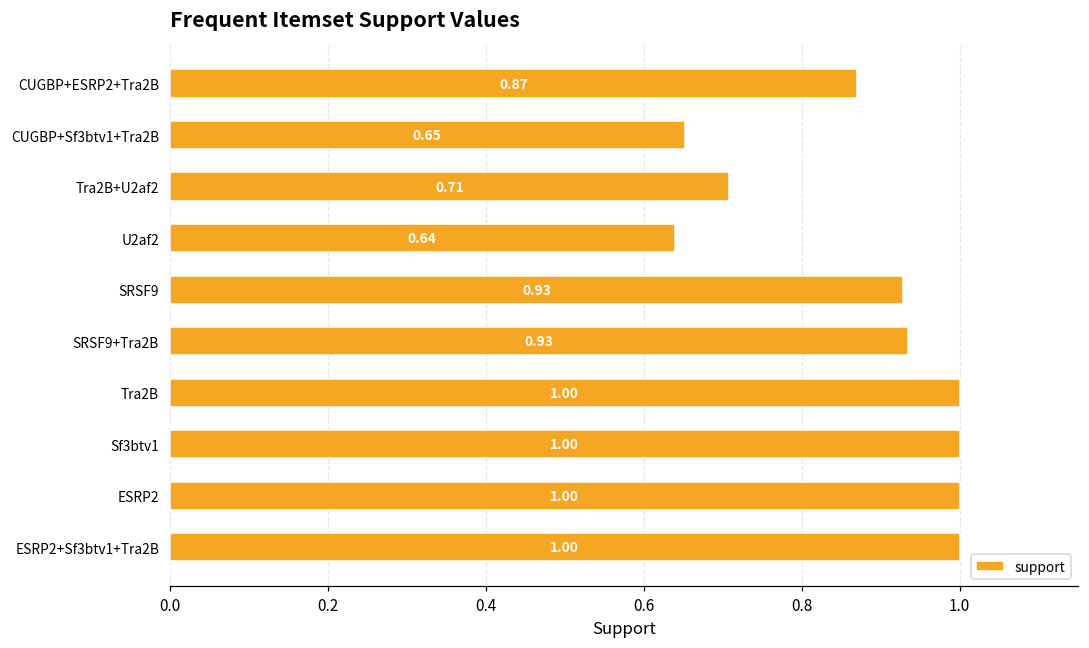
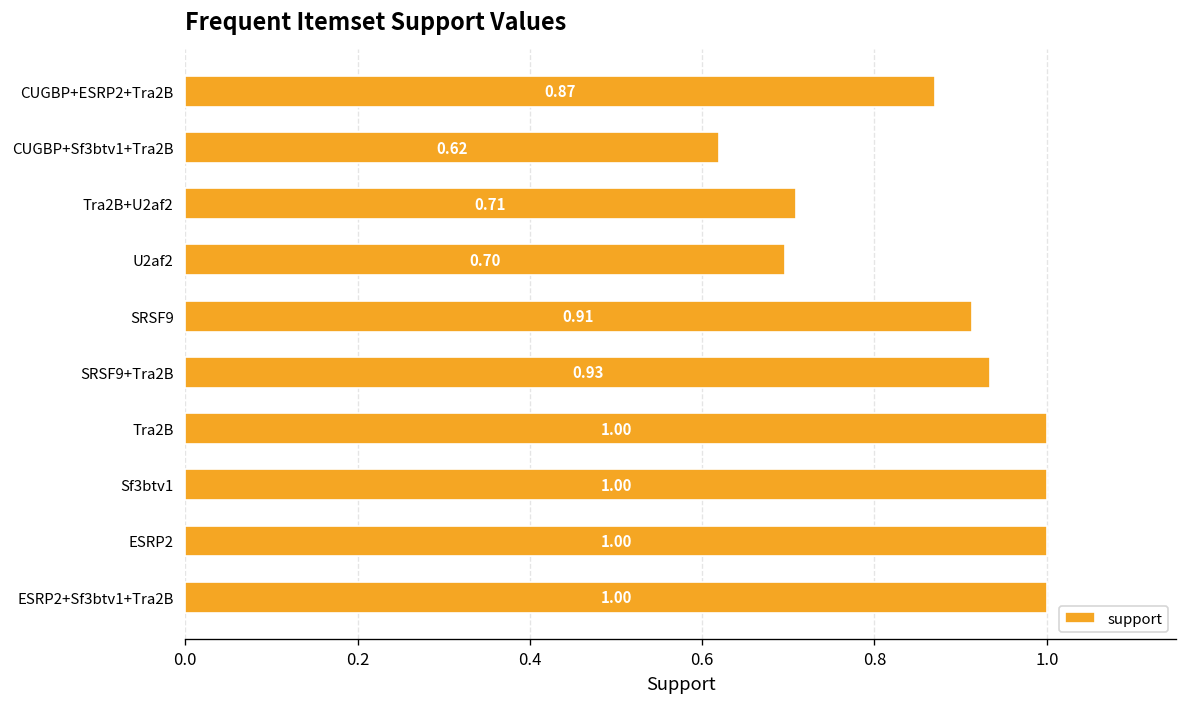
  {
    "CUGBP+ESRP2+Tra2B": 0.87,
-   "CUGBP+Sf3btv1+Tra2B": 0.65,
+   "CUGBP+Sf3btv1+Tra2B": 0.62,
    "Tra2B+U2af2": 0.71,
-   "U2af2": 0.64,
-   "SRSF9": 0.93,
+   "U2af2": 0.70,
+   "SRSF9": 0.91,
    "SRSF9+Tra2B": 0.93,
    "Tra2B": 1.00,
    "Sf3btv1": 1.00,
    "ESRP2": 1.00,
    "ESRP2+Sf3btv1+Tra2B": 1.00
  }
